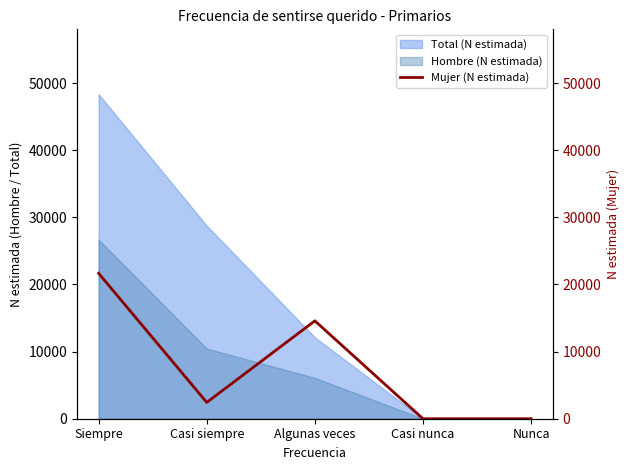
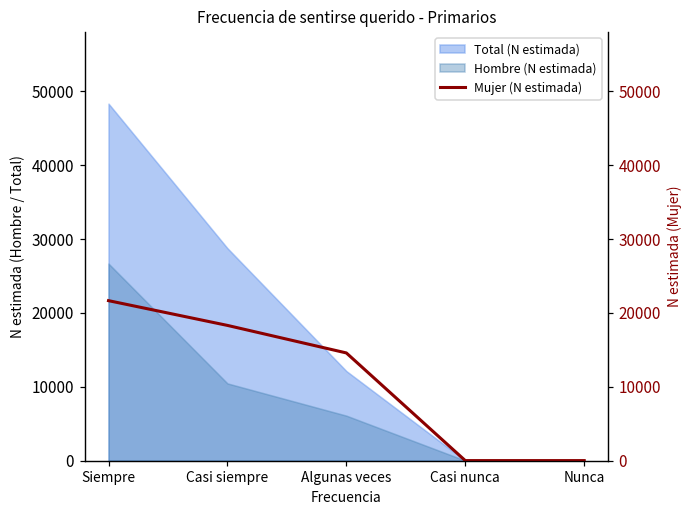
  {
    "Mujer (N estimada)": {
      "Siempre": 22000,
-     "Casi siempre": 2000,
+     "Casi siempre": 18000,
      "Algunas veces": 15000,
      "Casi nunca": 0,
      "Nunca": 0
    }
  }
